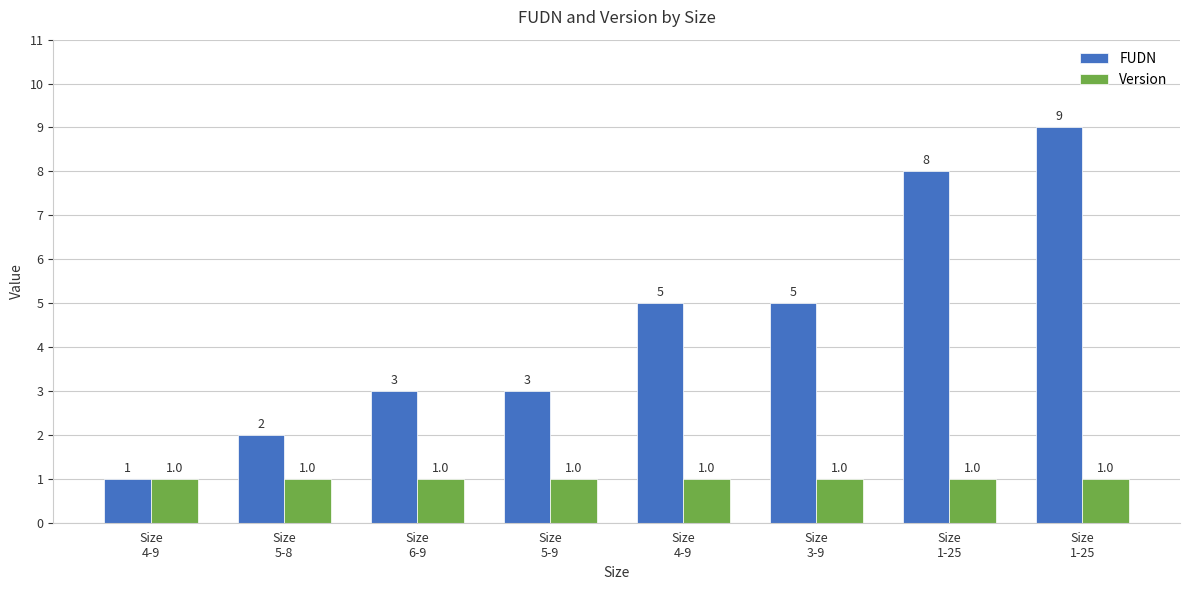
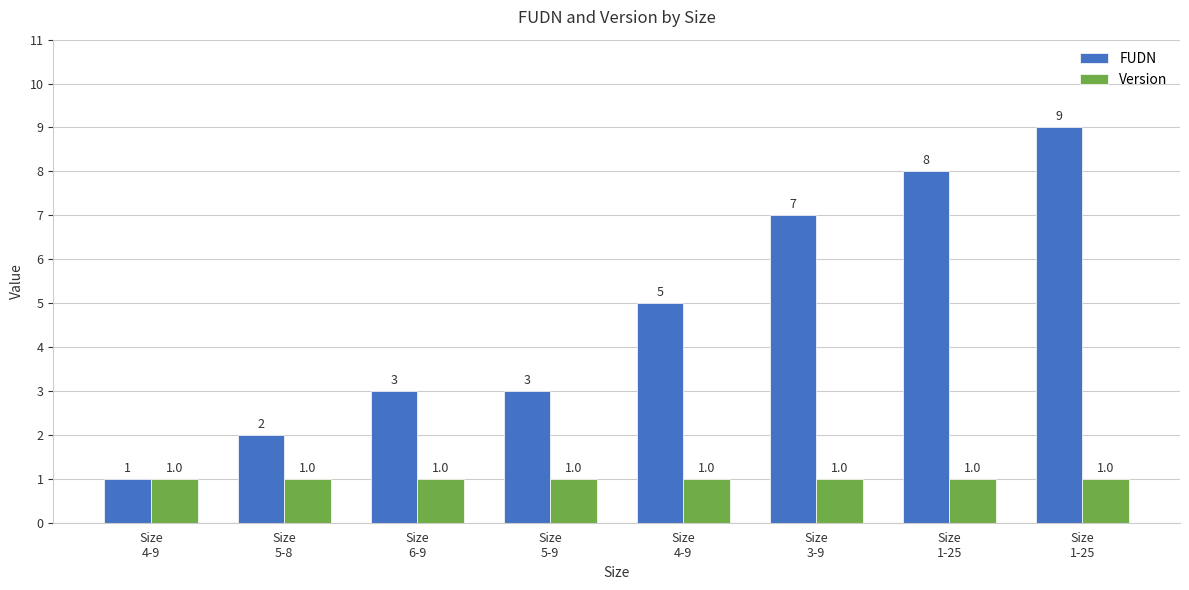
  {
    "FUDN": {
      "Size 5-8": 2,
      "Size 6-9": 3,
      "Size 5-9": 3,
-     "Size 3-9": 5
+     "Size 3-9": 7
    },
    "Version": {
      "Size 5-8": 1.0,
      "Size 6-9": 1.0,
      "Size 5-9": 1.0,
      "Size 3-9": 1.0
    }
  }
